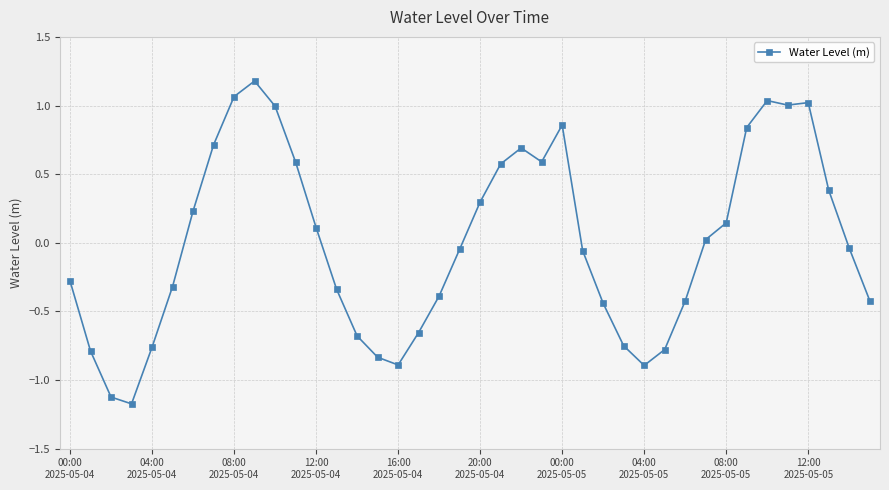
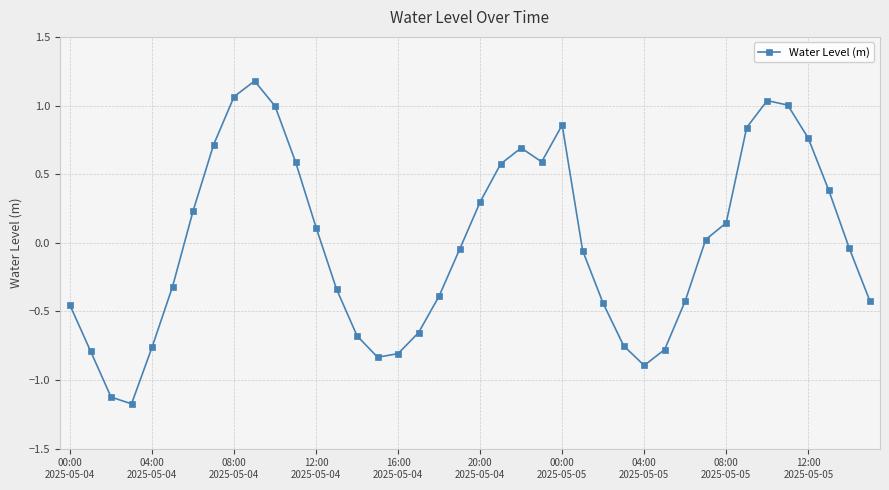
  {
-   "00:00 2025-05-04": -0.28,
+   "00:00 2025-05-04": -0.46,
    "04:00 2025-05-04": -0.76,
    "08:00 2025-05-04": 1.06,
    "12:00 2025-05-04": 0.11,
-   "16:00 2025-05-04": -0.89,
+   "16:00 2025-05-04": -0.81,
    "20:00 2025-05-04": 0.30,
    "00:00 2025-05-05": 0.86,
    "04:00 2025-05-05": -0.89,
    "08:00 2025-05-05": 0.15,
-   "12:00 2025-05-05": 1.02
+   "12:00 2025-05-05": 0.76
  }
